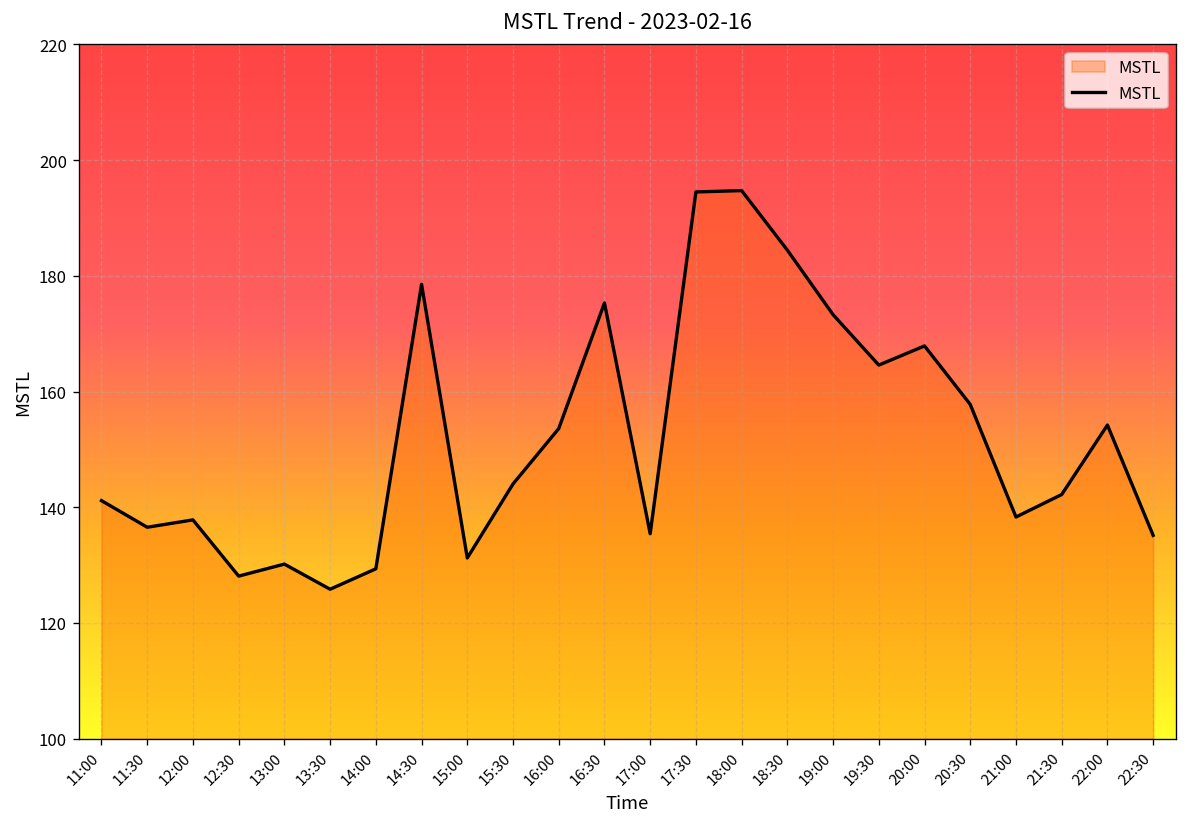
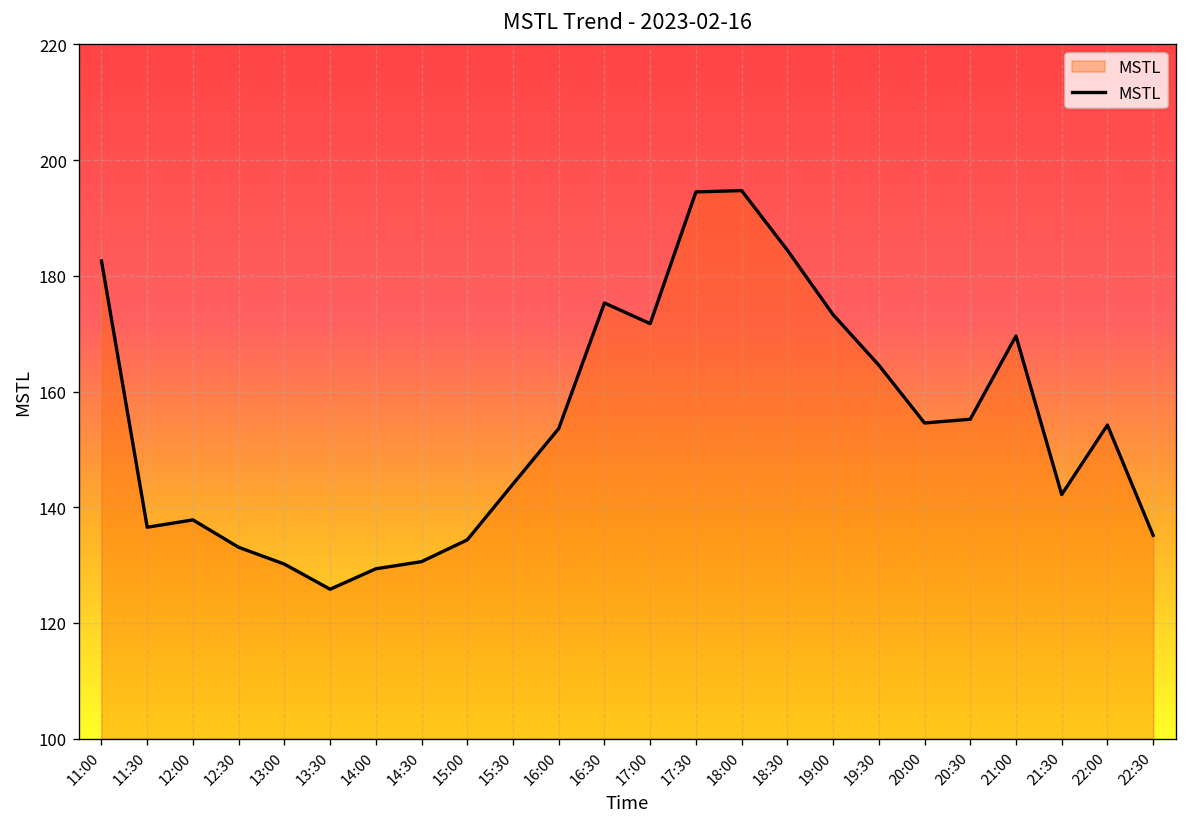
  {
-   "11:00": 141,
+   "11:00": 183,
    "11:30": 137,
    "12:00": 138,
-   "12:30": 128,
+   "12:30": 133,
    "13:00": 130,
    "13:30": 126,
    "14:00": 129,
-   "14:30": 179,
-   "15:00": 131,
+   "14:30": 131,
+   "15:00": 134,
    "15:30": 144,
    "16:00": 154,
    "16:30": 175,
-   "17:00": 135,
+   "17:00": 172,
    "17:30": 195,
    "18:00": 195,
    "18:30": 184,
    "19:00": 173,
    "19:30": 165,
-   "20:00": 168,
-   "20:30": 158,
-   "21:00": 138,
+   "20:00": 155,
+   "20:30": 155,
+   "21:00": 170,
    "21:30": 142,
    "22:00": 154,
    "22:30": 135
  }
